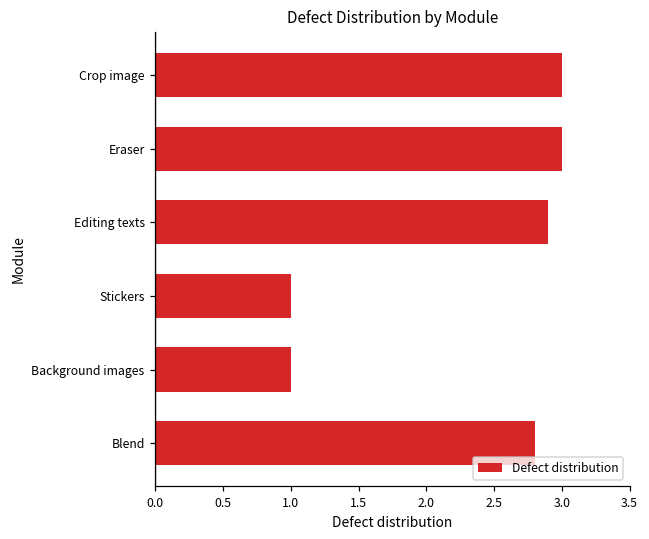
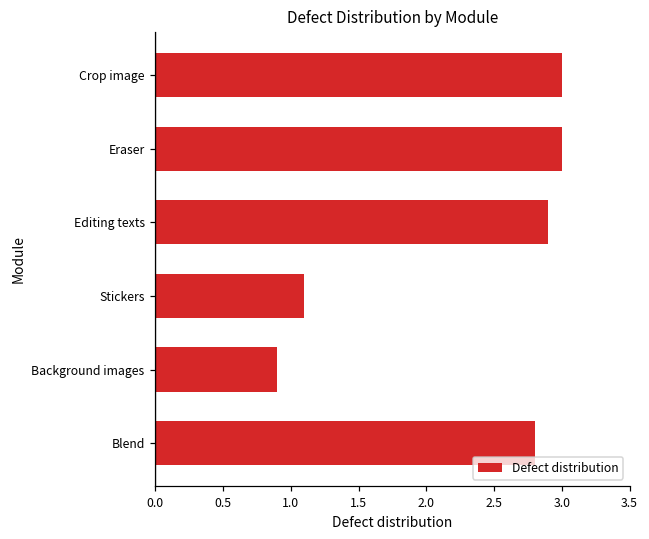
  {
    "Crop image": 3.0,
    "Eraser": 3.0,
    "Editing texts": 2.9,
-   "Stickers": 1.0,
-   "Background images": 1.0,
+   "Stickers": 1.1,
+   "Background images": 0.9,
    "Blend": 2.8
  }
